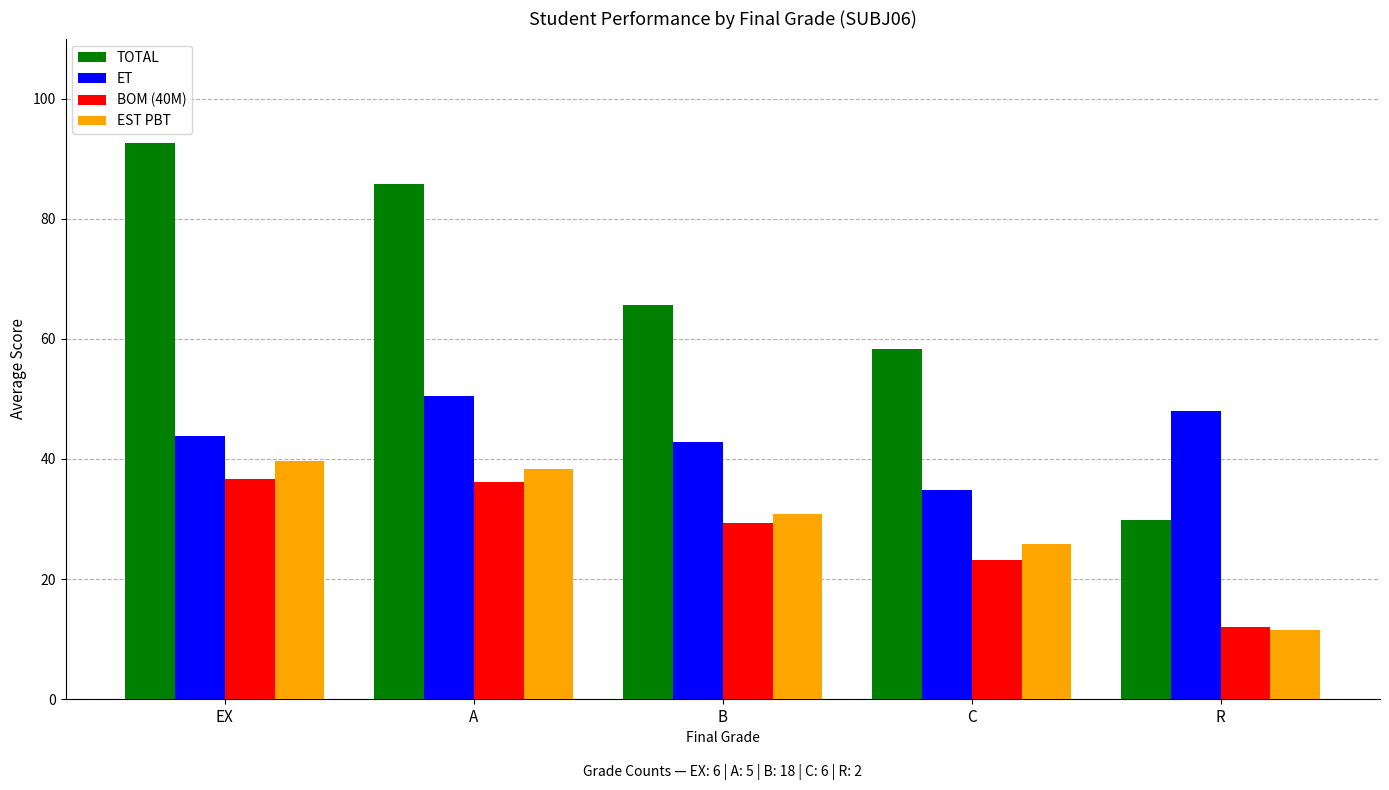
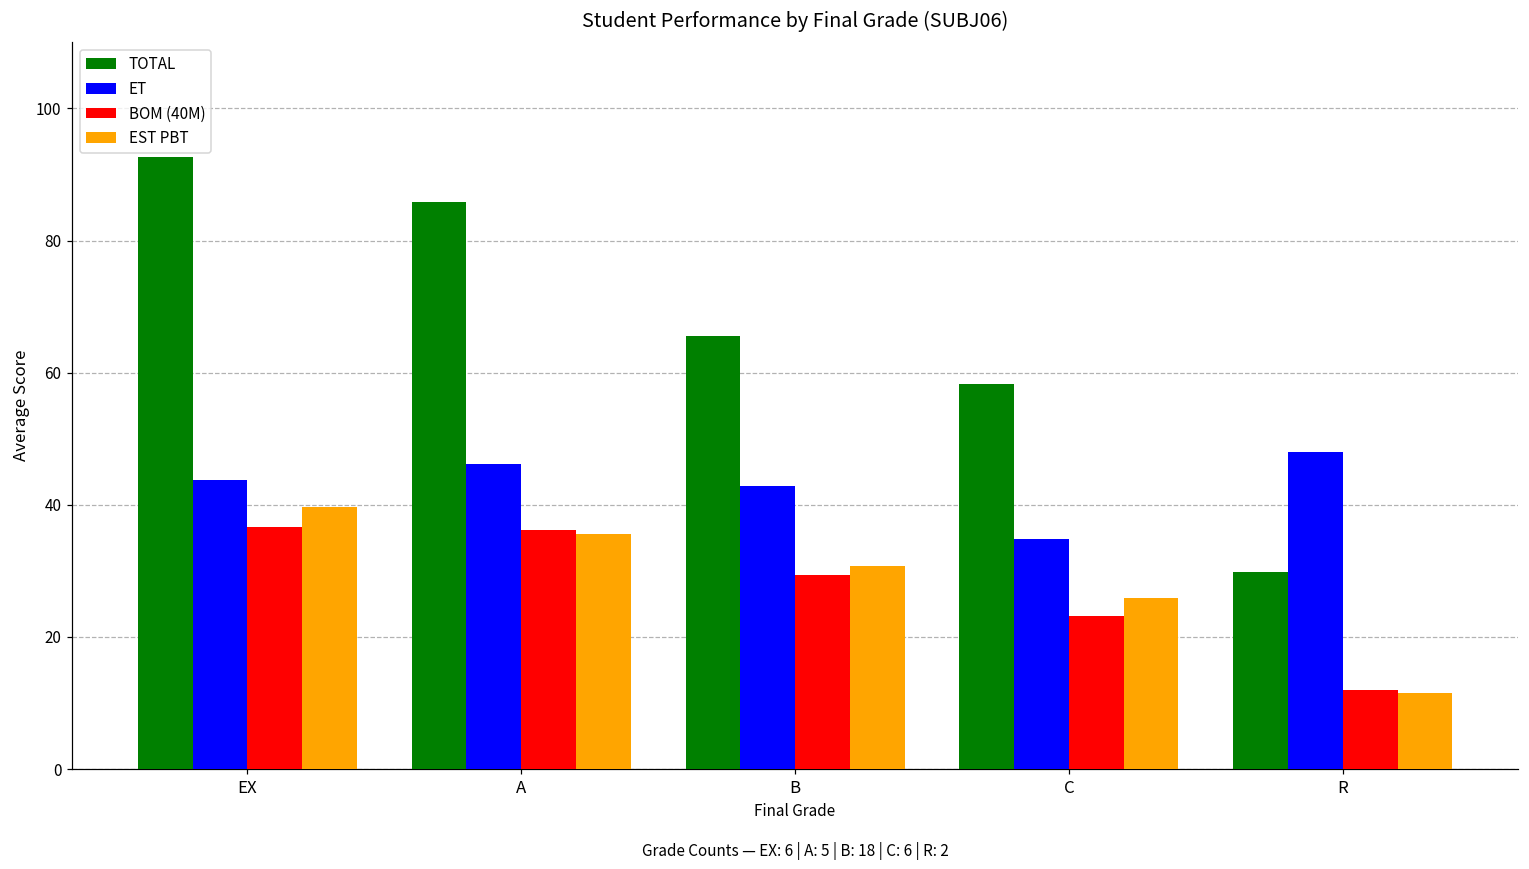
  {
    "TOTAL": {
      "EX": 93,
      "A": 86,
      "B": 66,
      "C": 58,
      "R": 30
    },
    "ET": {
      "EX": 44,
-     "A": 50,
+     "A": 46,
      "B": 43,
      "C": 35,
      "R": 48
    },
    "BOM (40M)": {
      "EX": 37,
      "A": 36,
      "B": 29,
      "C": 23,
      "R": 12
    },
    "EST PBT": {
      "EX": 40,
-     "A": 38,
+     "A": 36,
      "B": 31,
      "C": 26,
      "R": 12
    }
  }
